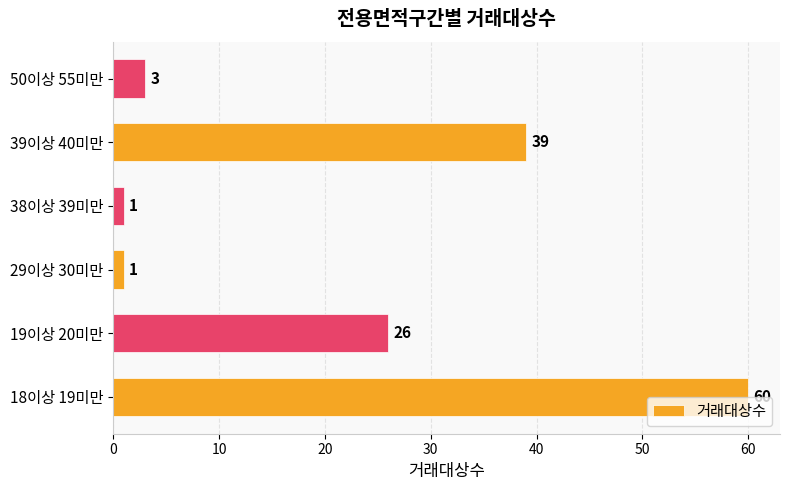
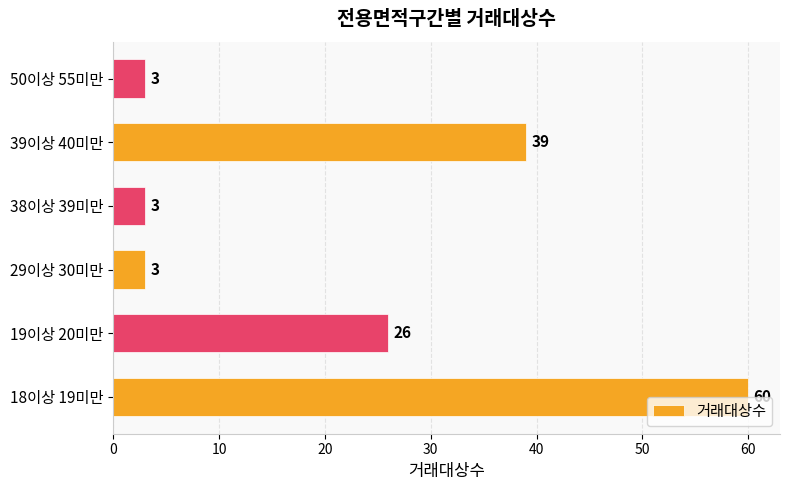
  {
    "50이상 55미만": 3,
    "39이상 40미만": 39,
-   "38이상 39미만": 1,
-   "29이상 30미만": 1,
+   "38이상 39미만": 3,
+   "29이상 30미만": 3,
    "19이상 20미만": 26
  }
